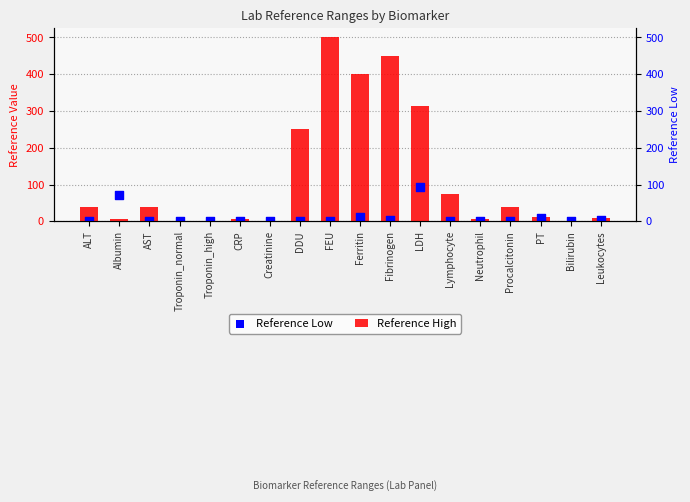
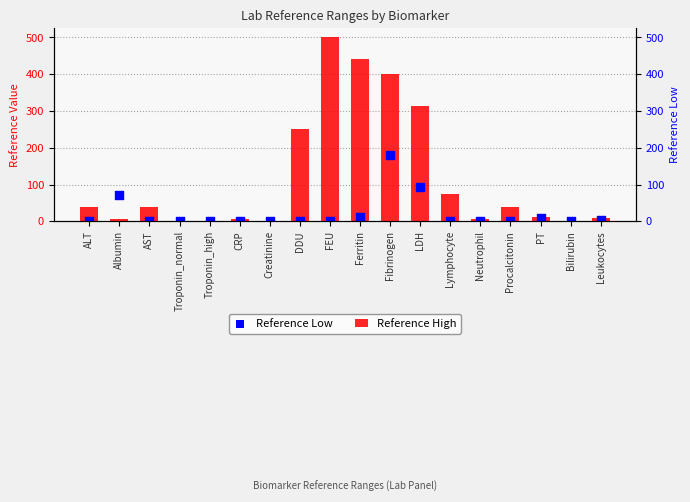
  {
    "Reference High": {
      "ALT": 40,
      "AST": 40,
      "DDU": 250,
      "FEU": 500,
-     "Ferritin": 400,
-     "Fibrinogen": 450,
+     "Ferritin": 440,
+     "Fibrinogen": 400,
      "LDH": 310,
      "Lymphocyte": 70,
      "Procalcitonin": 40,
      "PT": 10,
      "Leukocytes": 10
    },
    "Reference Low": {
-     "Fibrinogen": 0
+     "Fibrinogen": 180
    }
  }
